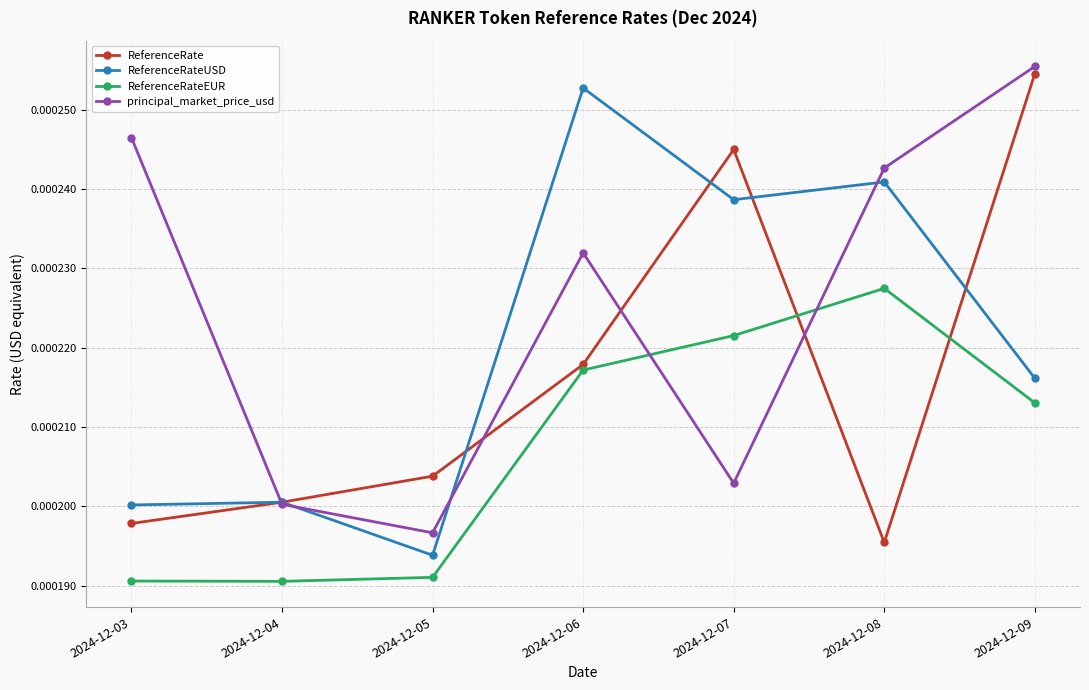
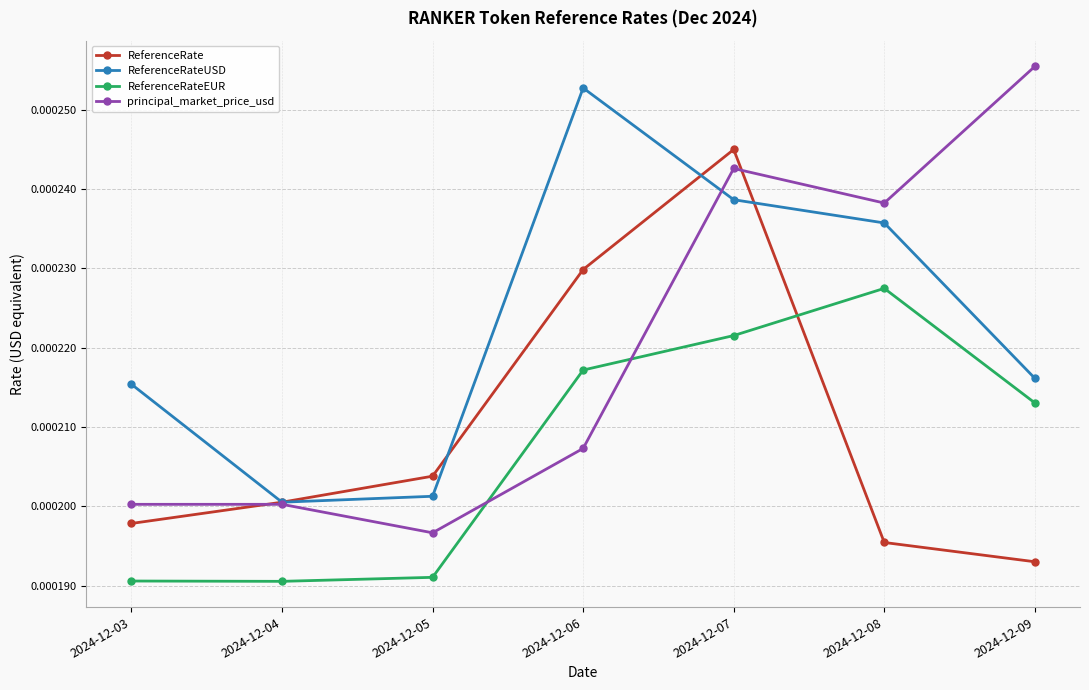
  {
    "ReferenceRate": {
      "2024-12-03": 0.000198,
      "2024-12-05": 0.000204,
-     "2024-12-06": 0.000218,
+     "2024-12-06": 0.000230,
      "2024-12-07": 0.000245,
      "2024-12-08": 0.000195,
-     "2024-12-09": 0.000255
+     "2024-12-09": 0.000193
    },
    "ReferenceRateUSD": {
-     "2024-12-03": 0.000200,
-     "2024-12-05": 0.000194,
+     "2024-12-03": 0.000215,
+     "2024-12-05": 0.000201,
      "2024-12-06": 0.000253,
      "2024-12-07": 0.000239,
-     "2024-12-08": 0.000241,
+     "2024-12-08": 0.000236,
      "2024-12-09": 0.000216
    },
    "ReferenceRateEUR": {
      "2024-12-03": 0.000191,
      "2024-12-04": 0.000191,
      "2024-12-05": 0.000191,
      "2024-12-06": 0.000217,
      "2024-12-07": 0.000222,
      "2024-12-08": 0.000227,
      "2024-12-09": 0.000213
    },
    "principal_market_price_usd": {
-     "2024-12-03": 0.000246,
+     "2024-12-03": 0.000200,
      "2024-12-05": 0.000197,
-     "2024-12-06": 0.000232,
-     "2024-12-07": 0.000203,
-     "2024-12-08": 0.000243,
+     "2024-12-06": 0.000207,
+     "2024-12-07": 0.000243,
+     "2024-12-08": 0.000238,
      "2024-12-09": 0.000255
    }
  }
